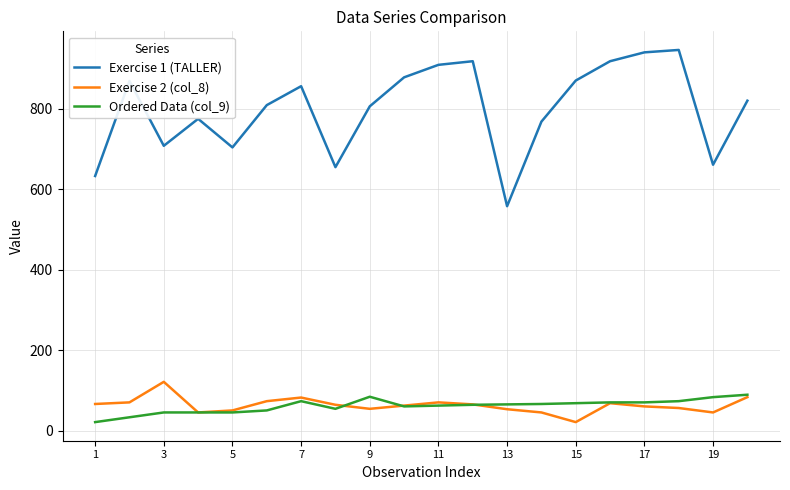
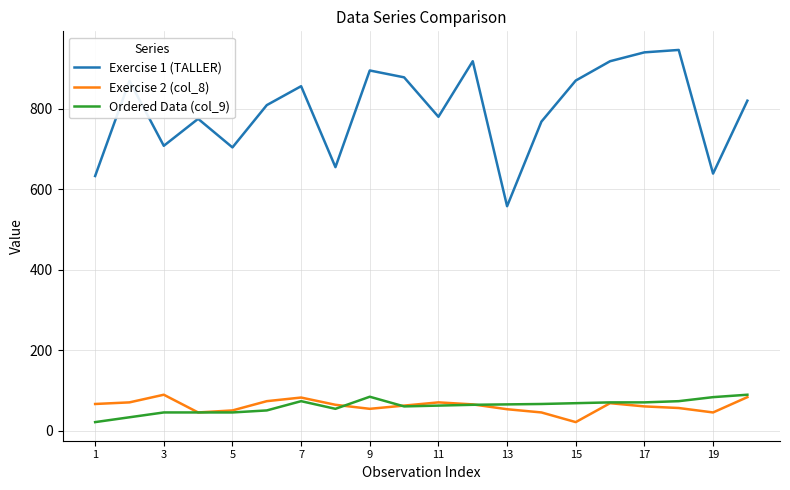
  {
    "Exercise 1 (TALLER)": {
      "1": 630,
      "3": 710,
      "5": 700,
      "7": 860,
-     "9": 810,
-     "11": 910,
+     "9": 900,
+     "11": 780,
      "13": 560,
      "15": 870,
      "17": 940,
-     "19": 660
+     "19": 640
    },
    "Exercise 2 (col_8)": {
      "1": 70,
-     "3": 120,
+     "3": 90,
      "7": 80,
      "9": 60,
      "11": 70,
      "13": 50,
      "15": 20,
      "17": 60,
      "19": 50
    },
    "Ordered Data (col_9)": {
      "1": 20,
      "3": 50,
      "7": 70,
      "9": 90,
      "11": 60,
      "13": 70,
      "15": 70,
      "17": 70,
      "19": 80
    }
  }
